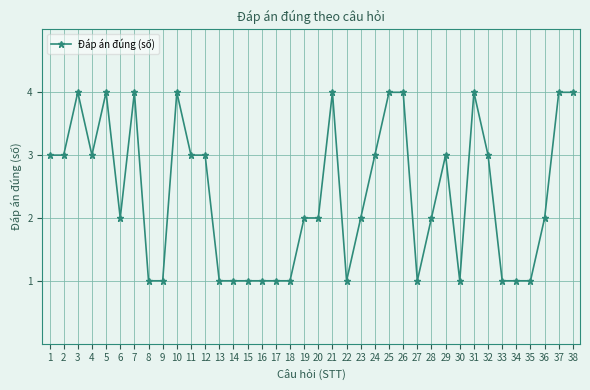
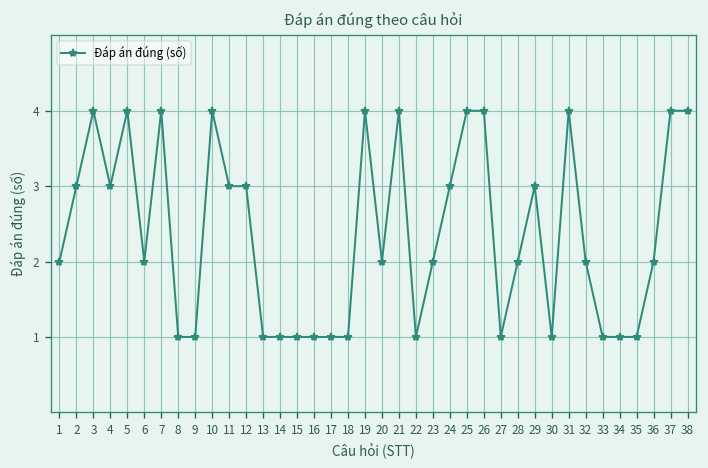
  {
-   "1": 3,
+   "1": 2,
    "2": 3,
    "3": 4,
    "4": 3,
    "5": 4,
    "6": 2,
    "7": 4,
    "8": 1,
    "9": 1,
    "10": 4,
    "11": 3,
    "12": 3,
    "13": 1,
    "14": 1,
    "15": 1,
    "16": 1,
    "17": 1,
    "18": 1,
-   "19": 2,
+   "19": 4,
    "20": 2,
    "21": 4,
    "22": 1,
    "23": 2,
    "24": 3,
    "25": 4,
    "26": 4,
    "27": 1,
    "28": 2,
    "29": 3,
    "30": 1,
    "31": 4,
-   "32": 3,
+   "32": 2,
    "33": 1,
    "34": 1,
    "35": 1,
    "36": 2,
    "37": 4,
    "38": 4
  }
